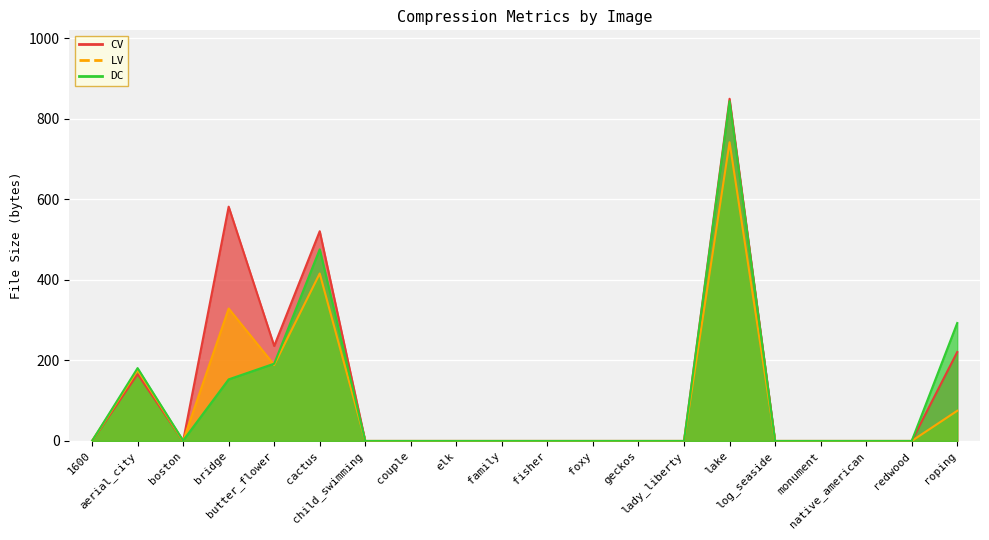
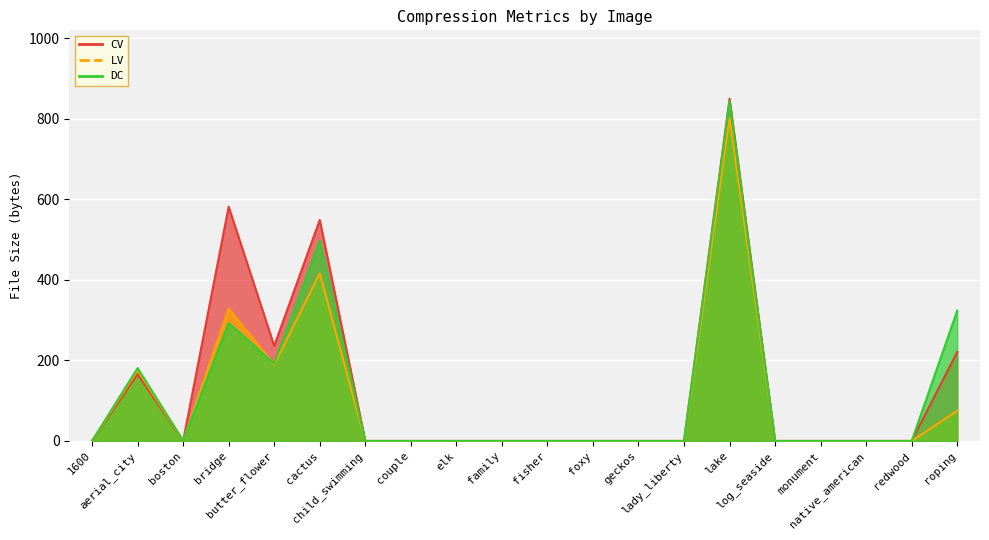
  {
    "CV": {
      "aerial_city": 170,
      "bridge": 580,
      "butter_flower": 240,
-     "cactus": 520,
+     "cactus": 550,
      "roping": 220
    },
    "LV": {
      "bridge": 330,
      "cactus": 420,
-     "lake": 740,
+     "lake": 800,
      "roping": 80
    },
    "DC": {
-     "bridge": 150,
-     "cactus": 480,
-     "roping": 290
+     "bridge": 290,
+     "cactus": 500,
+     "roping": 320
    }
  }
